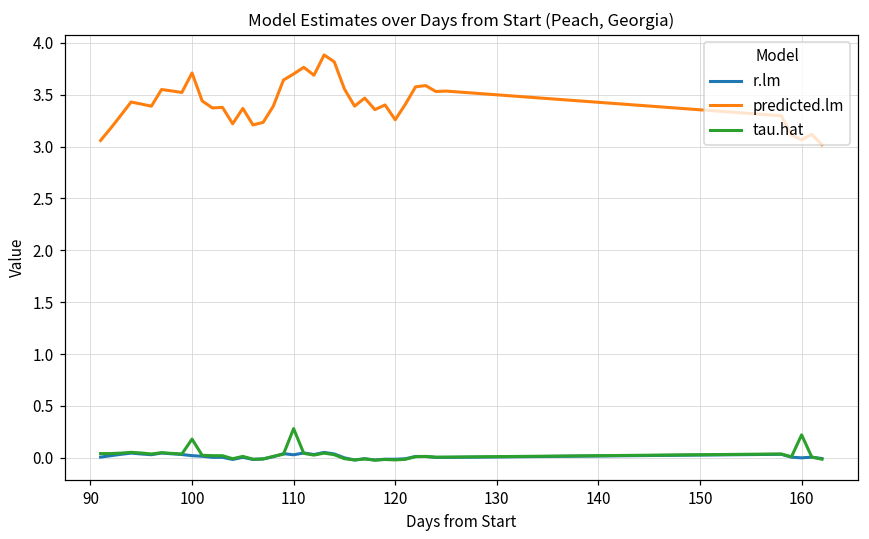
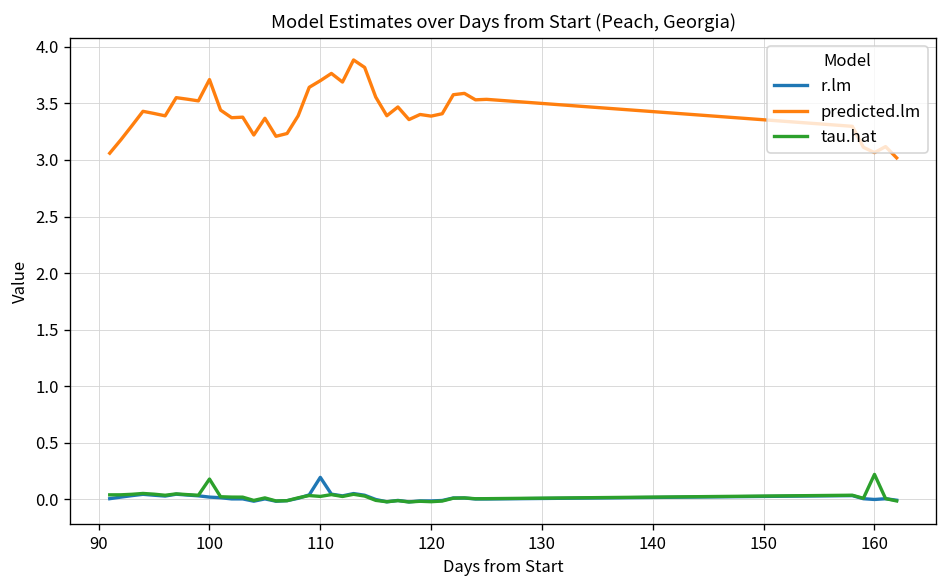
  {
    "r.lm": {
      "100": 0.0,
-     "110": 0.0,
+     "110": 0.2,
      "160": 0.0
    },
    "predicted.lm": {
      "100": 3.7,
      "110": 3.7,
-     "120": 3.3,
+     "120": 3.4,
      "160": 3.1
    },
    "tau.hat": {
      "100": 0.2,
-     "110": 0.3,
+     "110": 0.0,
      "160": 0.2
    }
  }
